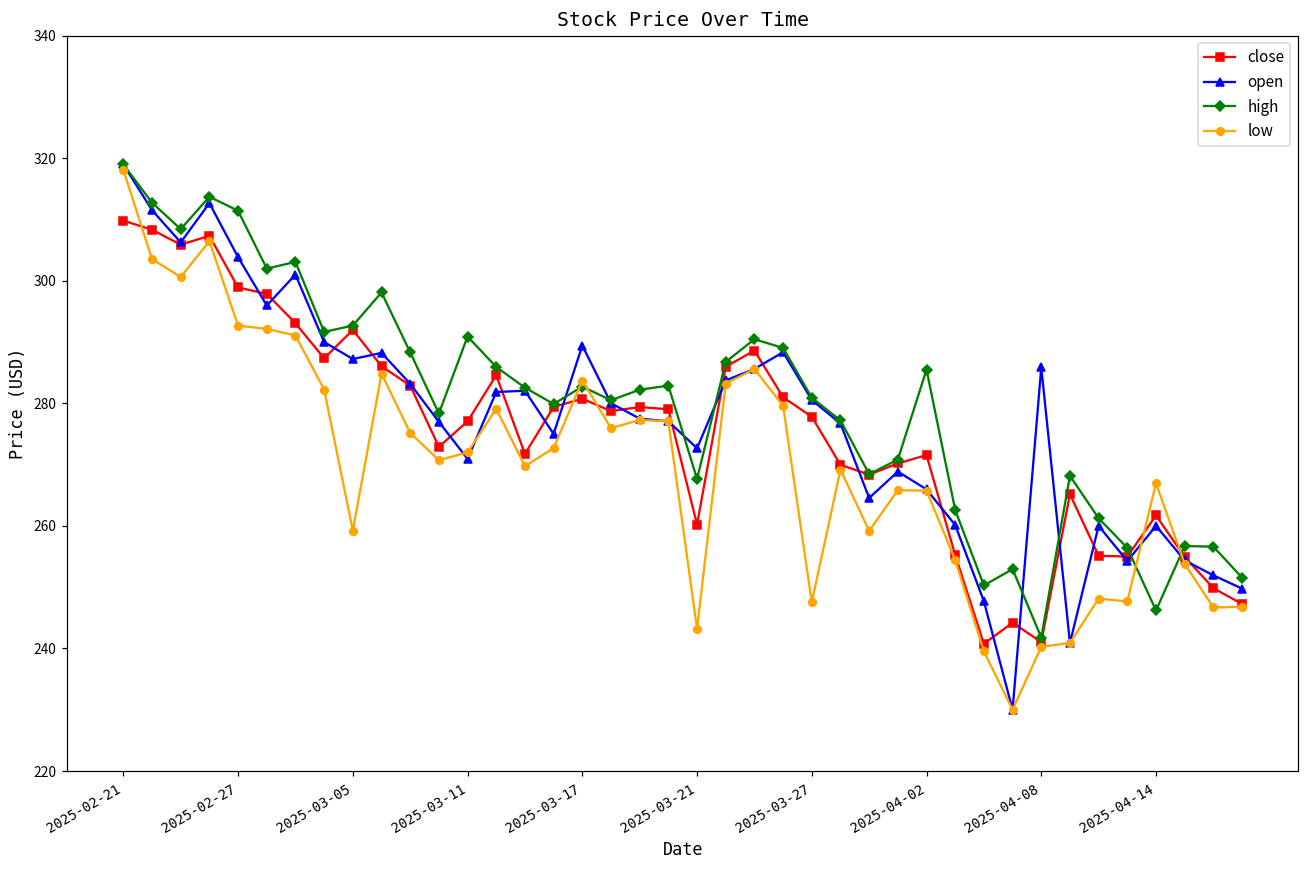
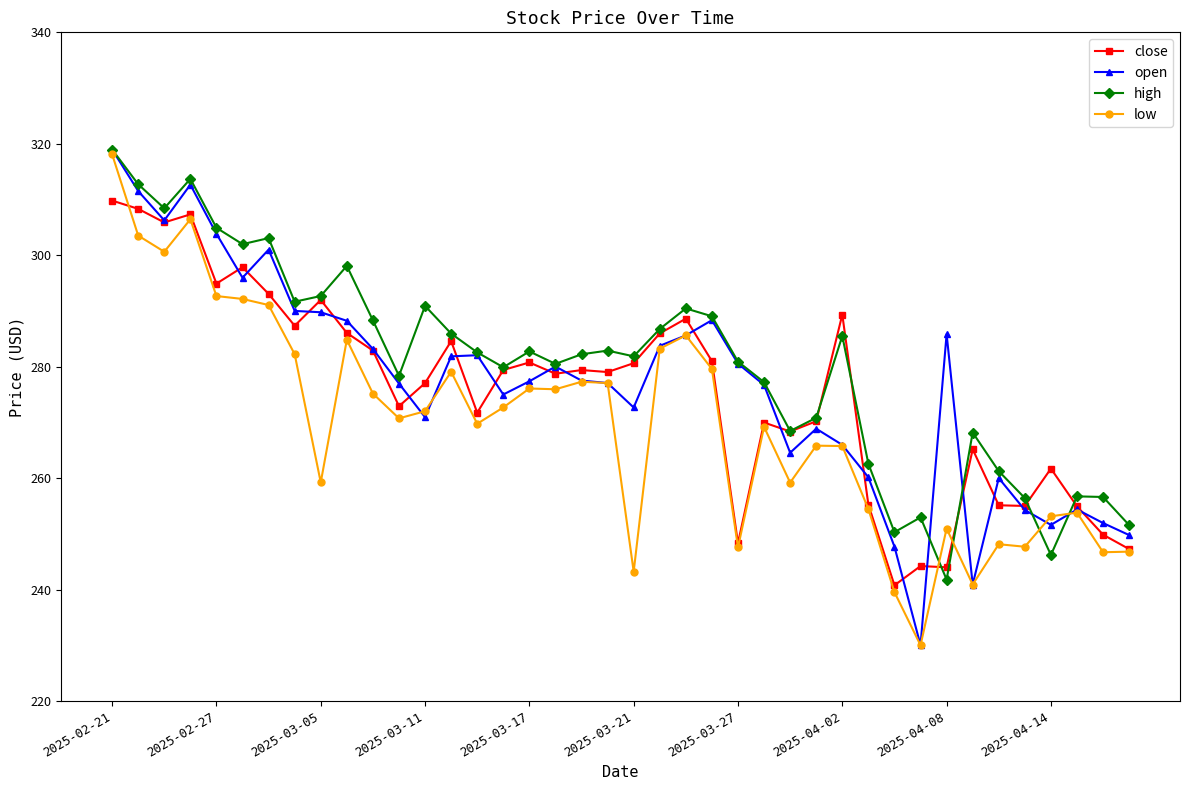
  {
    "close": {
      "2025-02-21": 310,
-     "2025-02-27": 299,
+     "2025-02-27": 295,
      "2025-03-05": 292,
      "2025-03-11": 277,
      "2025-03-17": 281,
-     "2025-03-21": 260,
-     "2025-03-27": 278,
-     "2025-04-02": 272,
-     "2025-04-08": 241,
+     "2025-03-21": 281,
+     "2025-03-27": 248,
+     "2025-04-02": 289,
+     "2025-04-08": 244,
      "2025-04-14": 262
    },
    "open": {
      "2025-02-27": 304,
-     "2025-03-05": 287,
+     "2025-03-05": 290,
      "2025-03-11": 271,
-     "2025-03-17": 289,
+     "2025-03-17": 277,
      "2025-03-21": 273,
      "2025-04-08": 286,
-     "2025-04-14": 260
+     "2025-04-14": 252
    },
    "high": {
-     "2025-02-27": 311,
+     "2025-02-27": 305,
      "2025-03-05": 293,
      "2025-03-11": 291,
      "2025-03-17": 283,
-     "2025-03-21": 268,
+     "2025-03-21": 282,
      "2025-04-02": 286,
      "2025-04-08": 242,
      "2025-04-14": 246
    },
    "low": {
      "2025-02-21": 318,
      "2025-02-27": 293,
      "2025-03-05": 259,
      "2025-03-11": 272,
-     "2025-03-17": 284,
+     "2025-03-17": 276,
      "2025-03-21": 243,
      "2025-03-27": 248,
-     "2025-04-08": 240,
-     "2025-04-14": 267
+     "2025-04-08": 251,
+     "2025-04-14": 253
    }
  }
